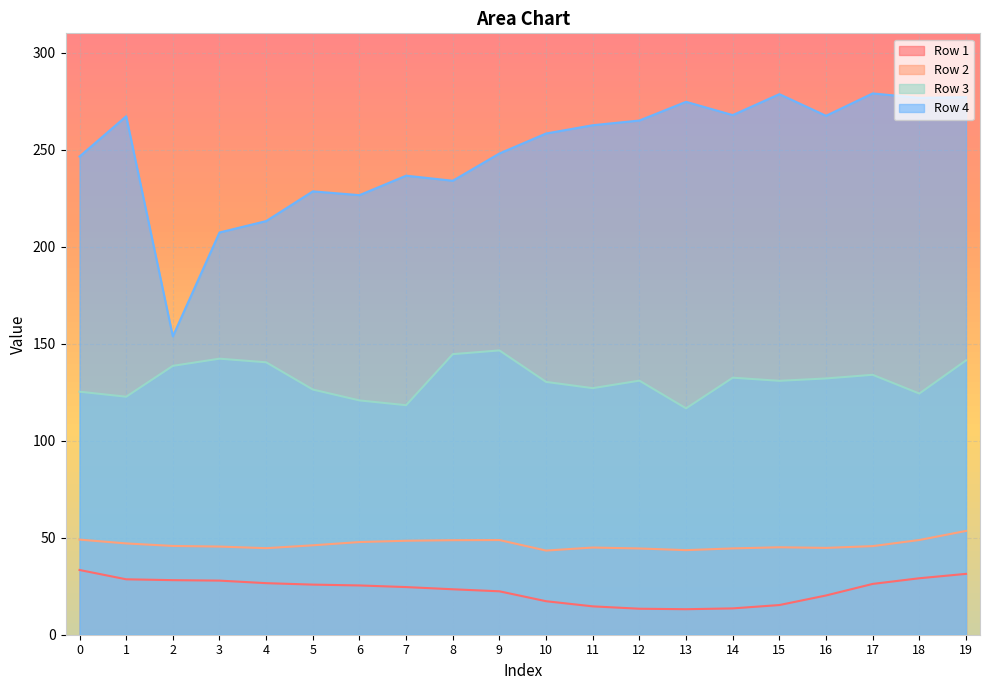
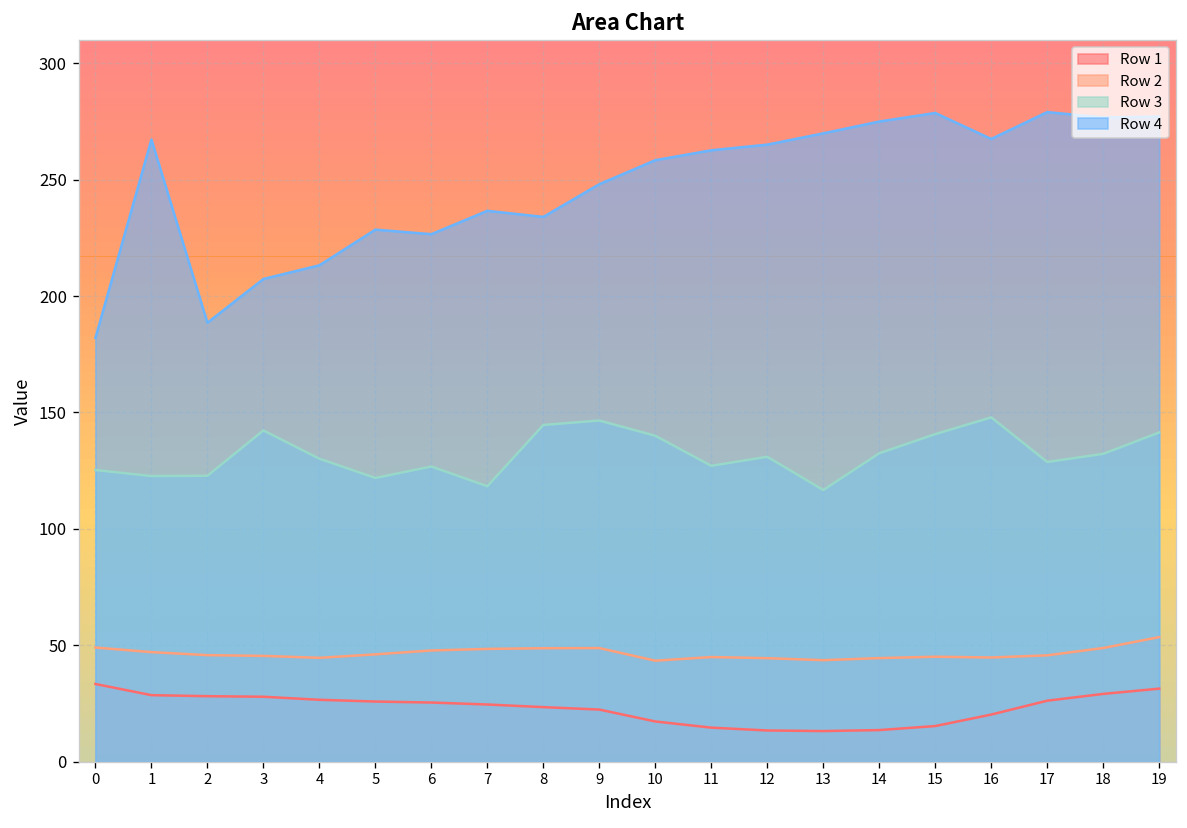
  {
    "Row 3": {
      "0": 125,
      "1": 123,
-     "2": 139,
+     "2": 123,
      "3": 142,
-     "4": 140,
-     "5": 126,
-     "6": 121,
+     "4": 130,
+     "5": 122,
+     "6": 127,
      "7": 118,
      "8": 145,
      "9": 147,
-     "10": 130,
+     "10": 140,
      "11": 127,
      "12": 131,
      "13": 117,
      "14": 132,
-     "15": 131,
-     "16": 132,
-     "17": 134,
-     "18": 124,
+     "15": 141,
+     "16": 148,
+     "17": 129,
+     "18": 132,
      "19": 141
    },
    "Row 4": {
-     "0": 247,
+     "0": 182,
      "1": 267,
-     "2": 154,
+     "2": 189,
      "3": 207,
      "4": 213,
      "5": 229,
      "6": 227,
      "7": 237,
      "8": 234,
      "9": 248,
      "10": 258,
      "11": 263,
      "12": 265,
-     "13": 275,
-     "14": 268,
+     "13": 270,
+     "14": 275,
      "15": 279,
      "16": 267,
      "17": 279
    }
  }
